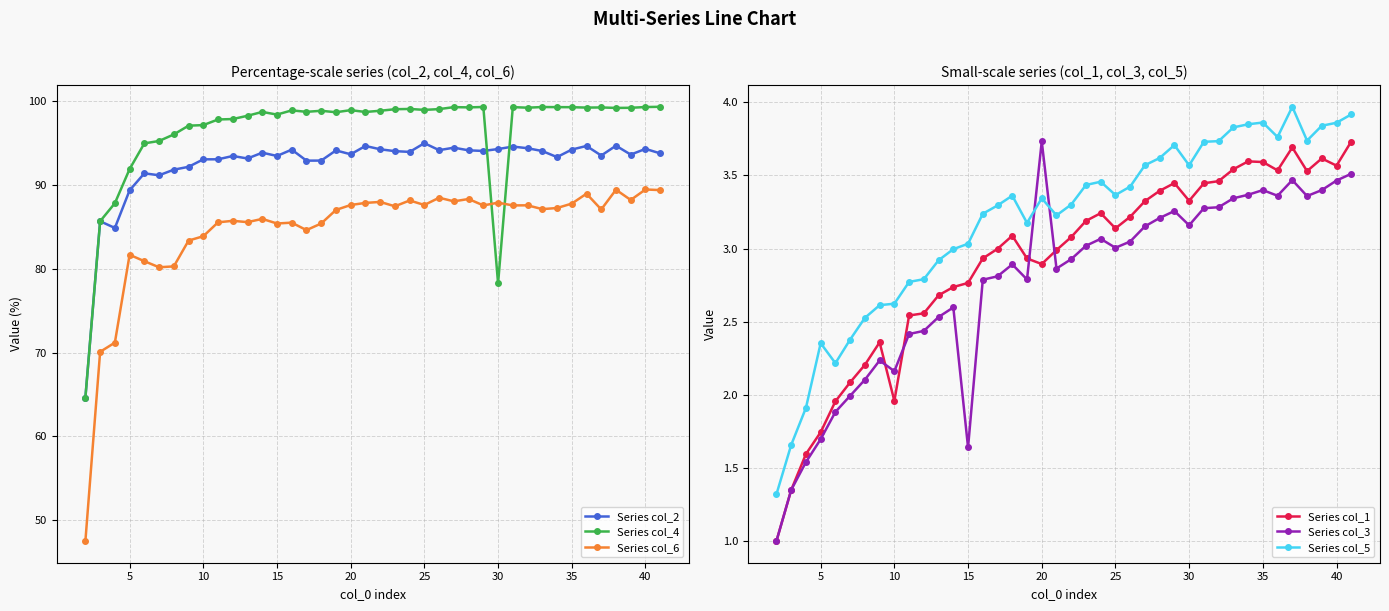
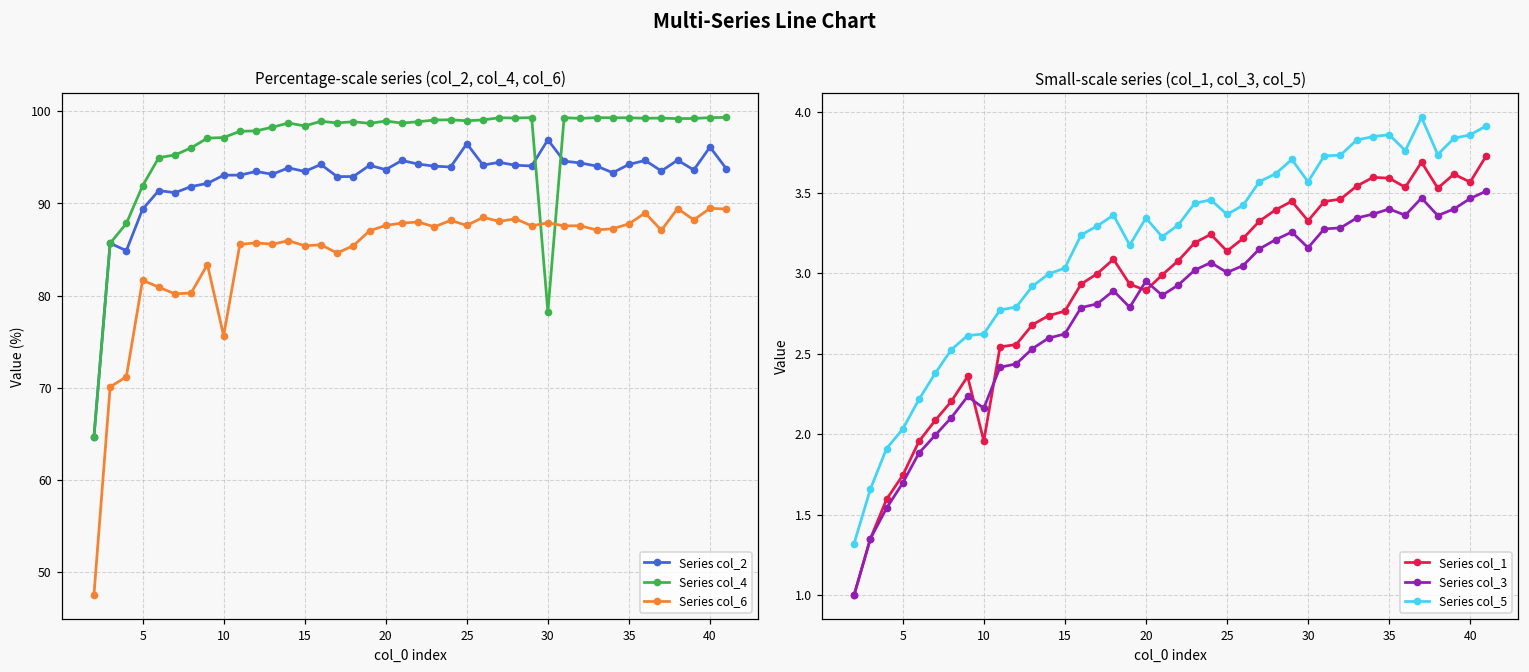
  {
    "Percentage-scale series (col_2, col_4, col_6)": {
      "Series col_2": {
        "5": 89,
        "10": 93,
        "15": 93,
        "20": 94,
-       "25": 95,
-       "30": 94,
+       "25": 96,
+       "30": 97,
        "35": 94,
-       "40": 94
+       "40": 96
      },
      "Series col_4": {
        "5": 92,
        "10": 97,
        "15": 98,
        "20": 99,
        "25": 99,
        "30": 78,
        "35": 99,
        "40": 99
      },
      "Series col_6": {
        "5": 82,
-       "10": 84,
+       "10": 76,
        "15": 85,
        "20": 88,
        "25": 88,
        "30": 88,
        "35": 88,
        "40": 89
      }
    },
    "Small-scale series (col_1, col_3, col_5)": {
      "Series col_1": {
        "5": 1.74,
        "10": 1.96,
        "15": 2.76,
        "20": 2.89,
        "25": 3.14,
        "30": 3.33,
        "35": 3.59,
        "40": 3.57
      },
      "Series col_3": {
        "5": 1.70,
        "10": 2.16,
-       "15": 1.64,
-       "20": 3.73,
+       "15": 2.62,
+       "20": 2.95,
        "25": 3.01,
        "30": 3.16,
        "35": 3.40,
        "40": 3.46
      },
      "Series col_5": {
-       "5": 2.35,
+       "5": 2.03,
        "10": 2.62,
        "15": 3.03,
        "20": 3.34,
        "25": 3.37,
        "30": 3.57,
        "35": 3.86,
        "40": 3.86
      }
    }
  }
